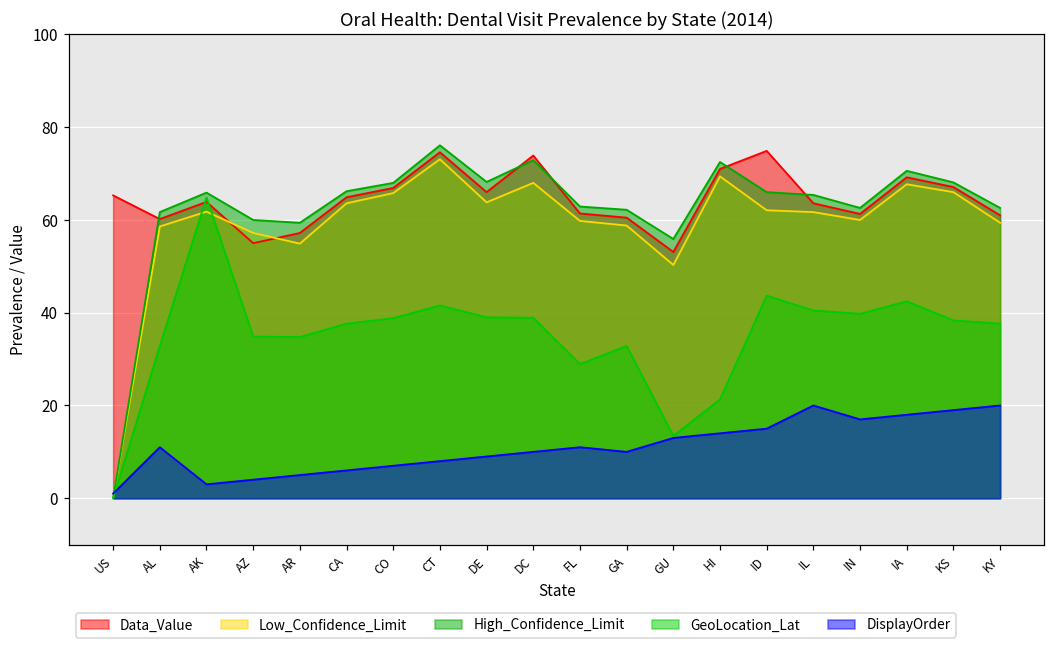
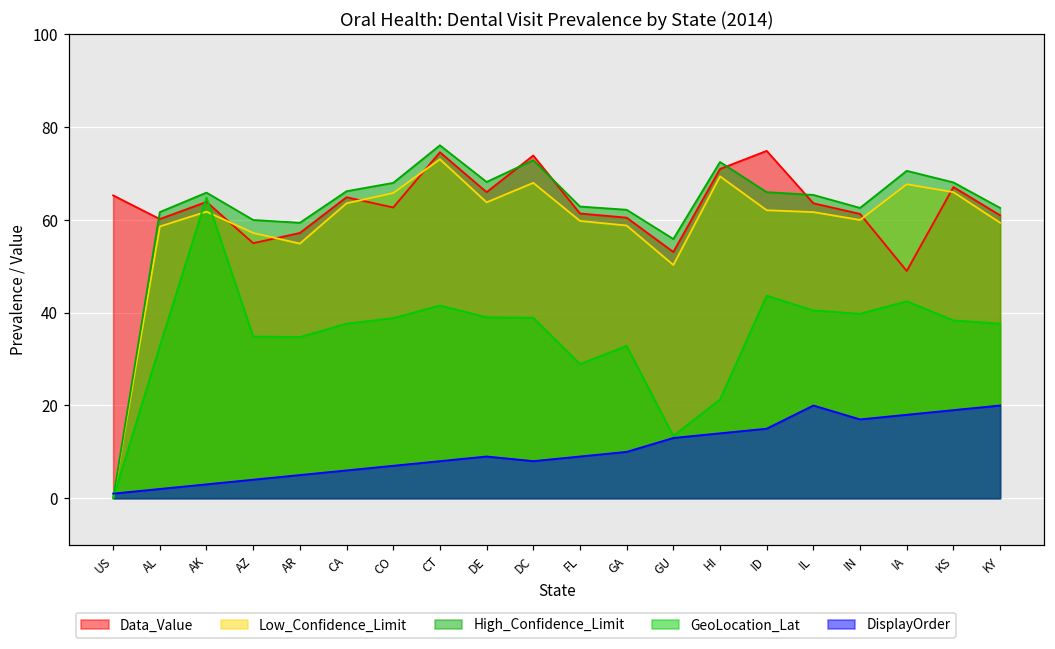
  {
    "Data_Value": {
      "US": 65,
      "AL": 60,
      "AK": 64,
      "AZ": 55,
      "AR": 57,
      "CA": 65,
-     "CO": 67,
+     "CO": 63,
      "CT": 75,
      "DE": 66,
      "DC": 74,
      "FL": 61,
      "GA": 61,
      "GU": 53,
      "HI": 71,
      "ID": 75,
      "IL": 64,
      "IN": 61,
-     "IA": 69,
+     "IA": 49,
      "KS": 67,
      "KY": 61
    },
    "Low_Confidence_Limit": {
      "AL": 59,
      "AK": 62,
      "AZ": 57,
      "AR": 55,
      "CA": 64,
      "CO": 66,
      "CT": 73,
      "DE": 64,
      "DC": 68,
      "FL": 60,
      "GA": 59,
      "GU": 50,
      "HI": 69,
      "ID": 62,
      "IL": 62,
      "IN": 60,
      "IA": 68,
      "KS": 66,
      "KY": 59
    },
    "DisplayOrder": {
      "US": 1,
-     "AL": 11,
+     "AL": 2,
      "AK": 3,
      "AZ": 4,
      "AR": 5,
      "CA": 6,
      "CO": 7,
      "CT": 8,
      "DE": 9,
-     "DC": 10,
-     "FL": 11,
+     "DC": 8,
+     "FL": 9,
      "GA": 10,
      "HI": 14,
      "ID": 15,
      "IL": 20,
      "IN": 17,
      "IA": 18,
      "KS": 19,
      "KY": 20
    }
  }
